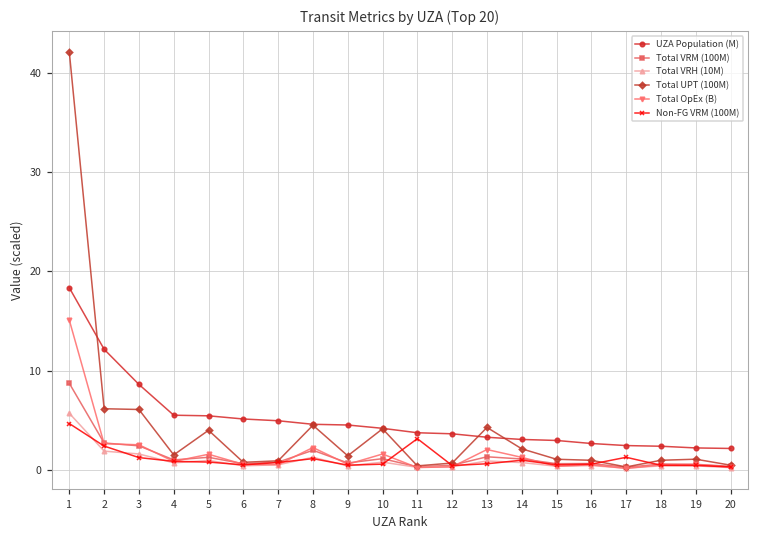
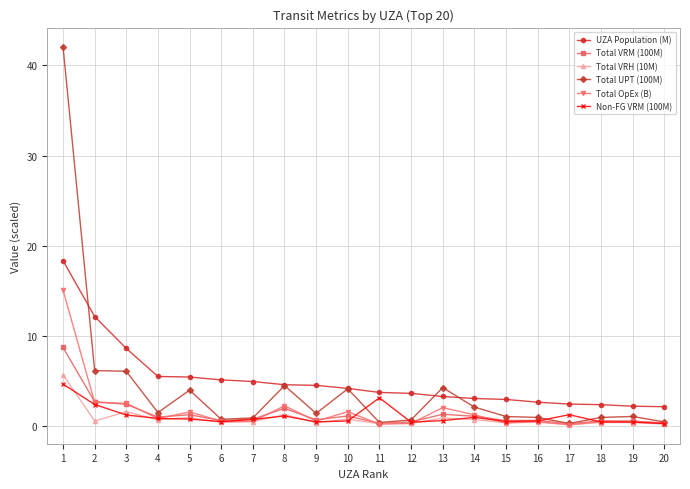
  {
    "Total VRH (10M)": {
      "1": 6,
-     "2": 2,
+     "2": 1,
      "3": 2
    },
    "Non-FG VRM (100M)": {
      "1": 5,
      "3": 1,
      "11": 3,
      "17": 1
    }
  }
